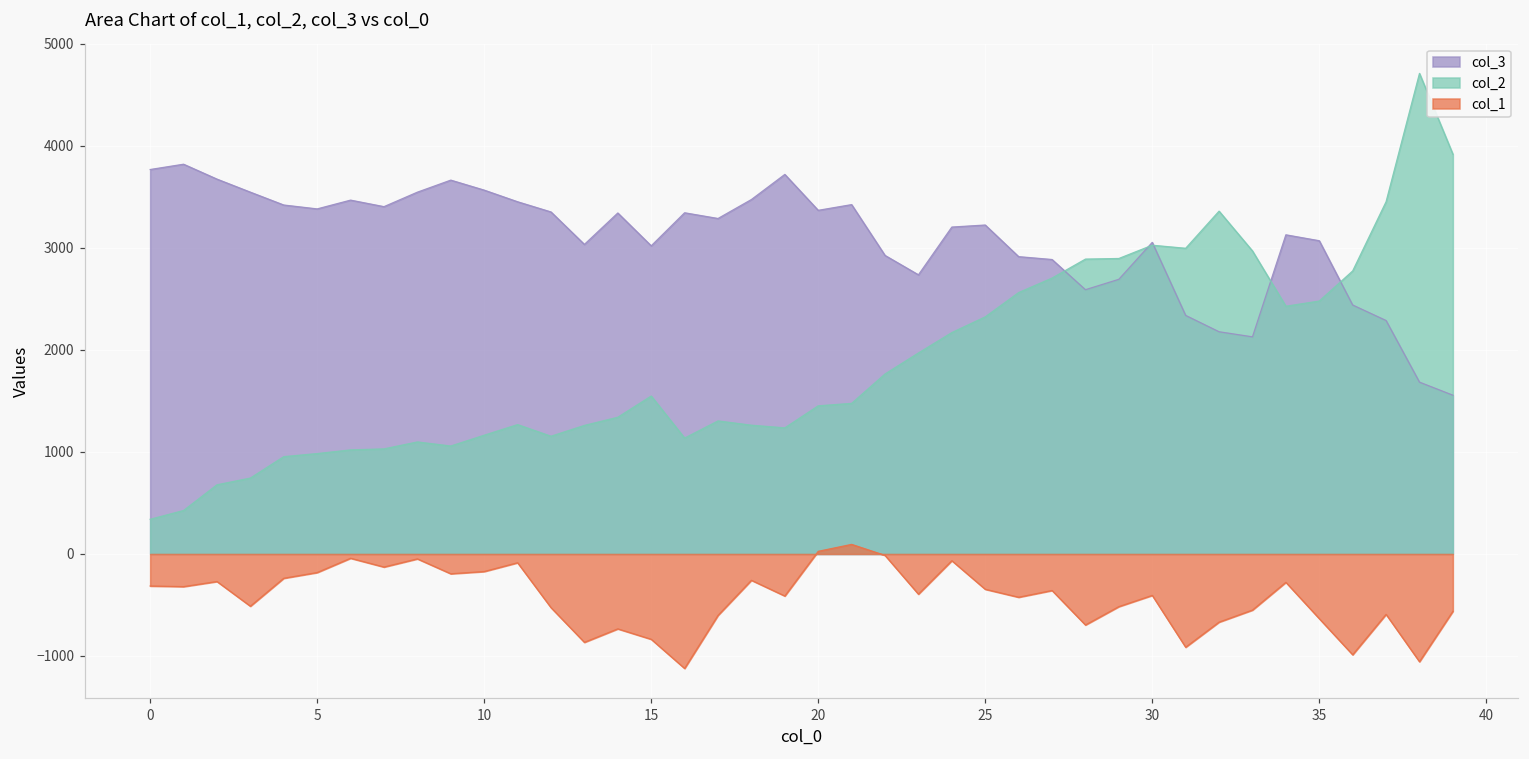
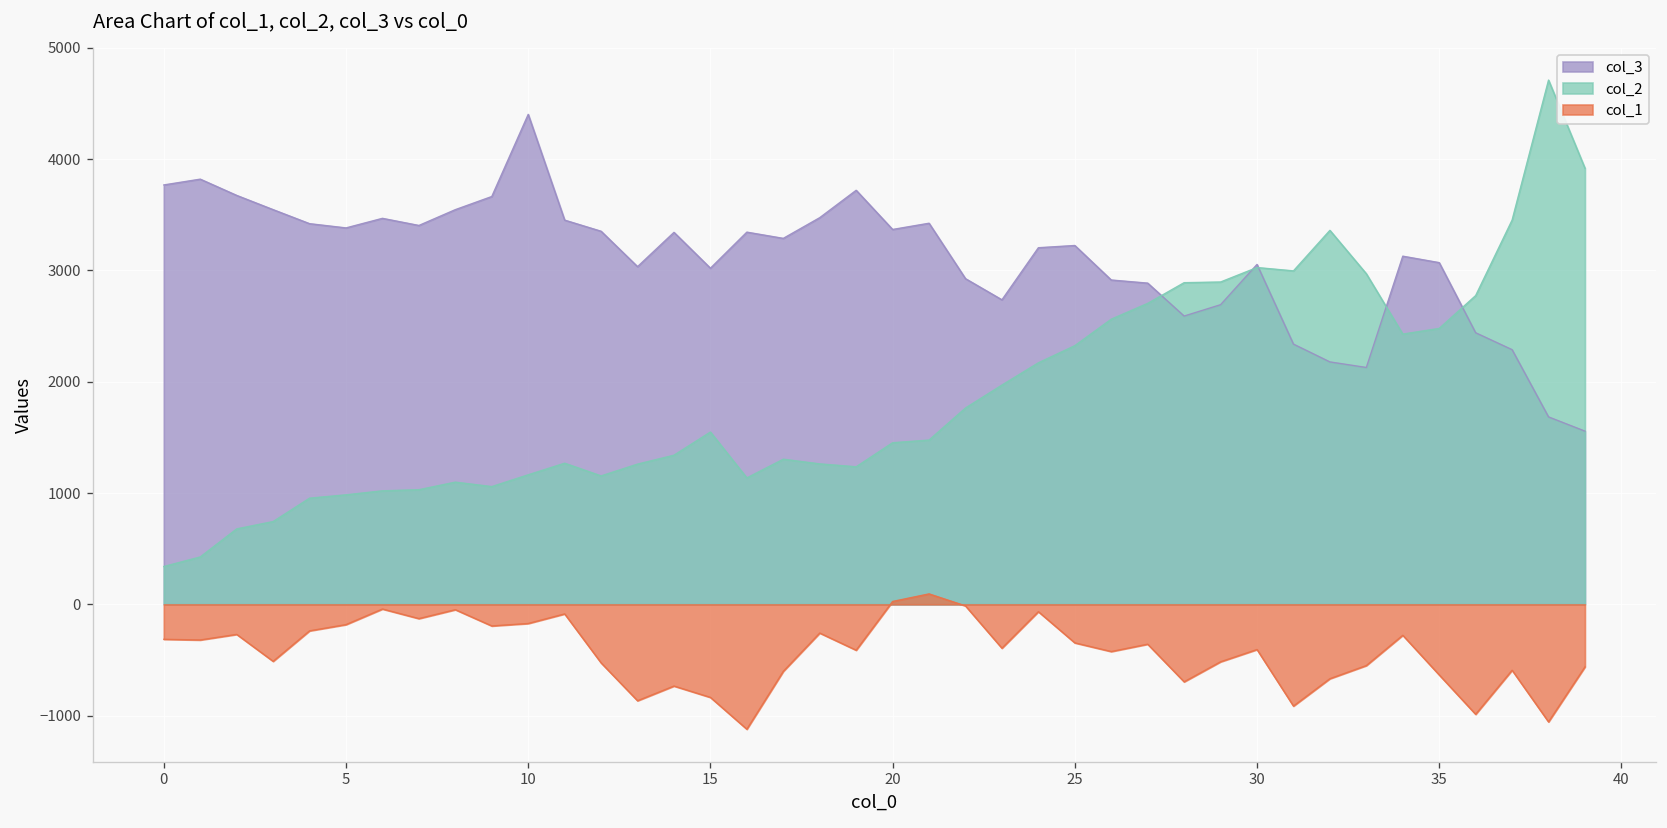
  {
    "col_3": {
      "0": 3800,
      "5": 3400,
-     "10": 3600,
+     "10": 4400,
      "15": 3000,
      "20": 3400,
      "25": 3200,
      "30": 3100,
      "35": 3100
    },
    "col_2": {
      "0": 300,
      "5": 1000,
      "10": 1200,
      "15": 1500,
      "20": 1500,
      "25": 2300,
      "30": 3000,
      "35": 2500
    }
  }
